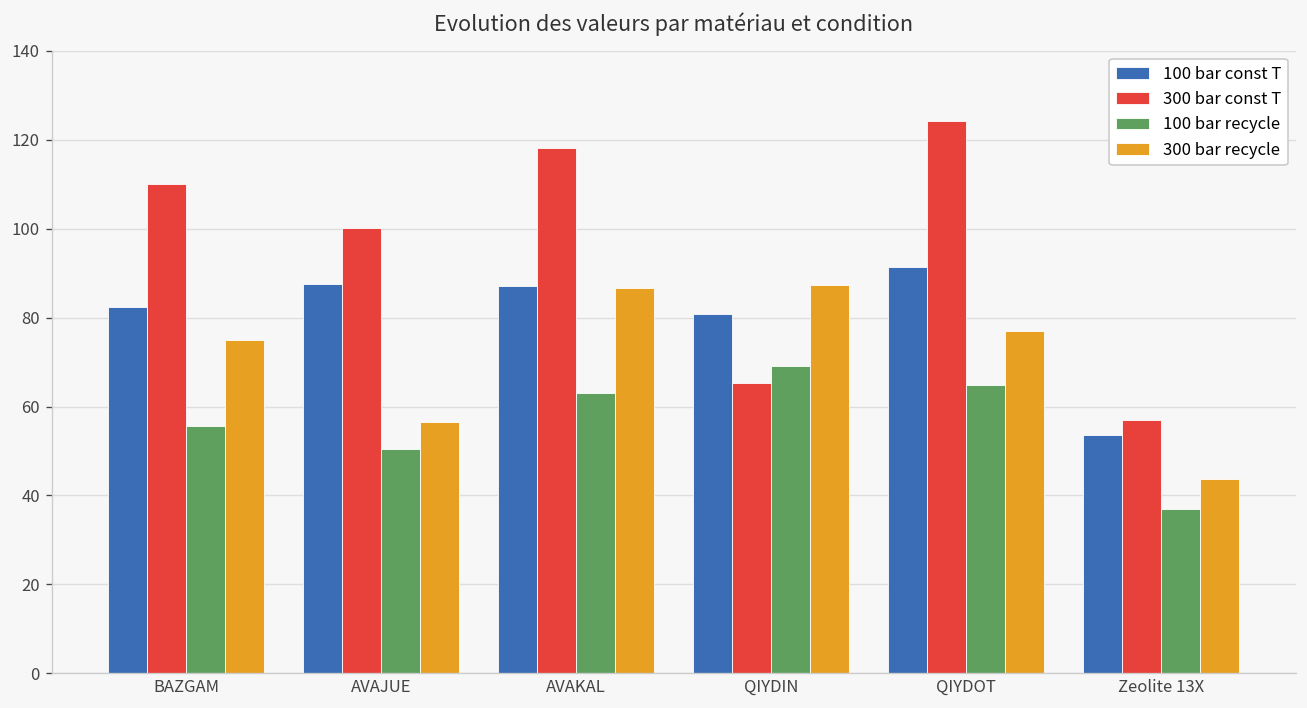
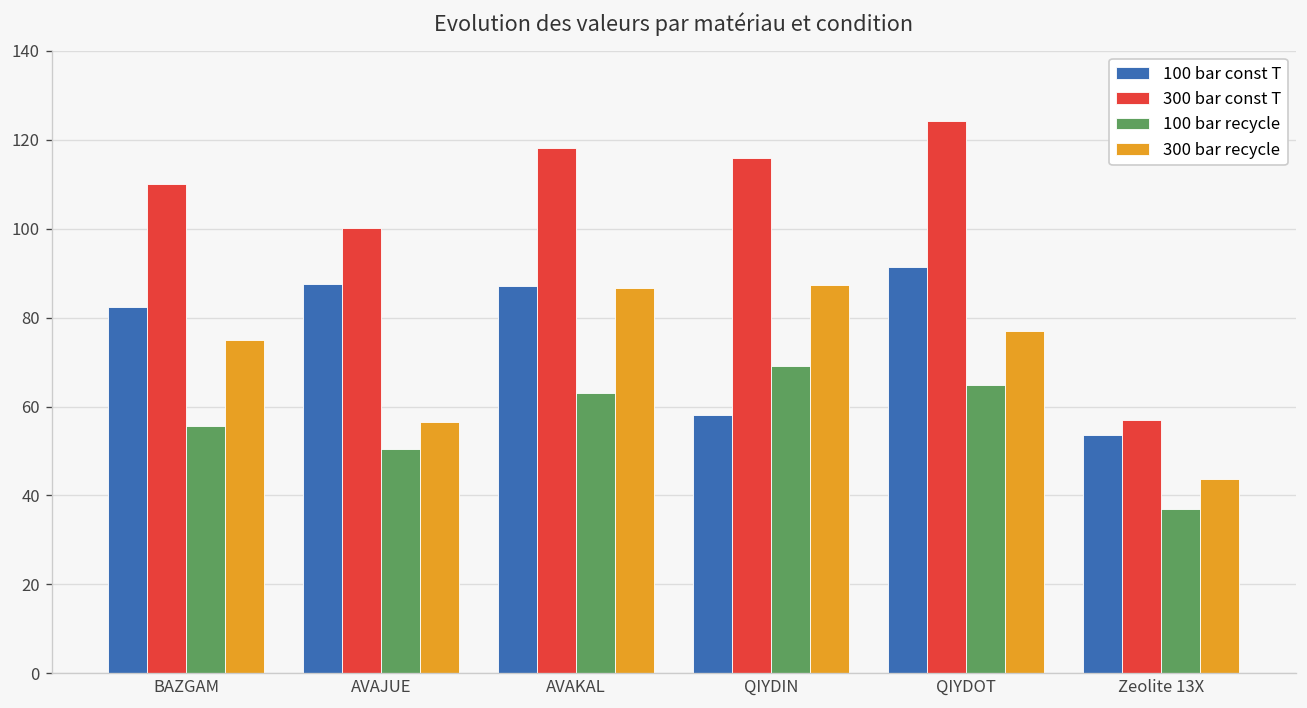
  {
    "100 bar const T": {
      "BAZGAM": 82,
      "AVAJUE": 87,
      "AVAKAL": 87,
-     "QIYDIN": 81,
+     "QIYDIN": 58,
      "QIYDOT": 91,
      "Zeolite 13X": 54
    },
    "300 bar const T": {
      "BAZGAM": 110,
      "AVAJUE": 100,
      "AVAKAL": 118,
-     "QIYDIN": 65,
+     "QIYDIN": 116,
      "QIYDOT": 124,
      "Zeolite 13X": 57
    },
    "100 bar recycle": {
      "BAZGAM": 56,
      "AVAJUE": 50,
      "AVAKAL": 63,
      "QIYDIN": 69,
      "QIYDOT": 65,
      "Zeolite 13X": 37
    },
    "300 bar recycle": {
      "BAZGAM": 75,
      "AVAJUE": 57,
      "AVAKAL": 87,
      "QIYDIN": 87,
      "QIYDOT": 77,
      "Zeolite 13X": 44
    }
  }
